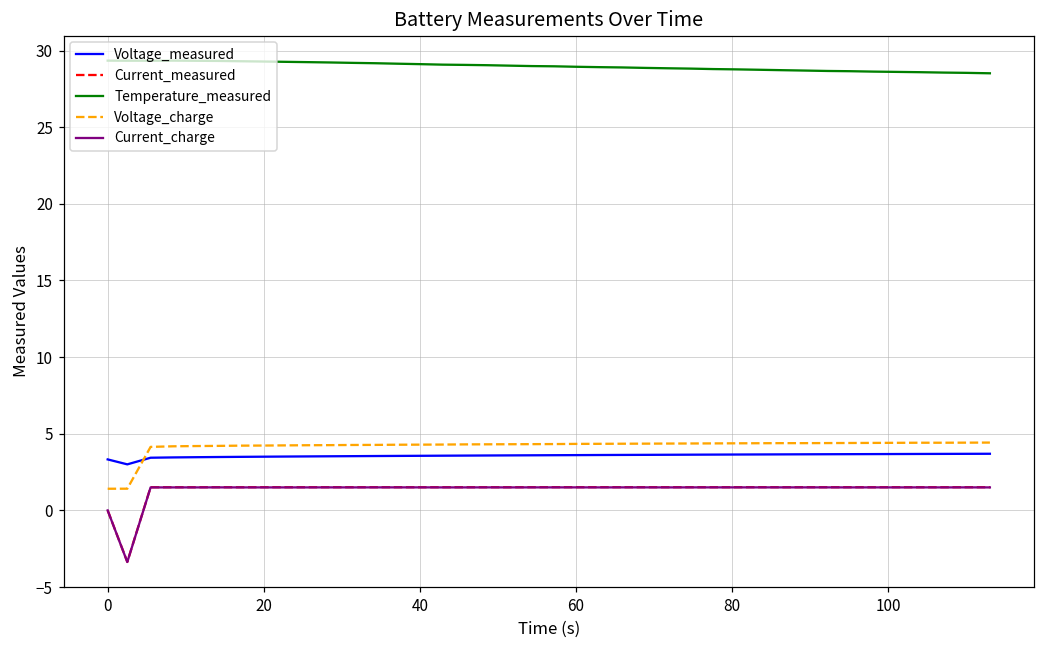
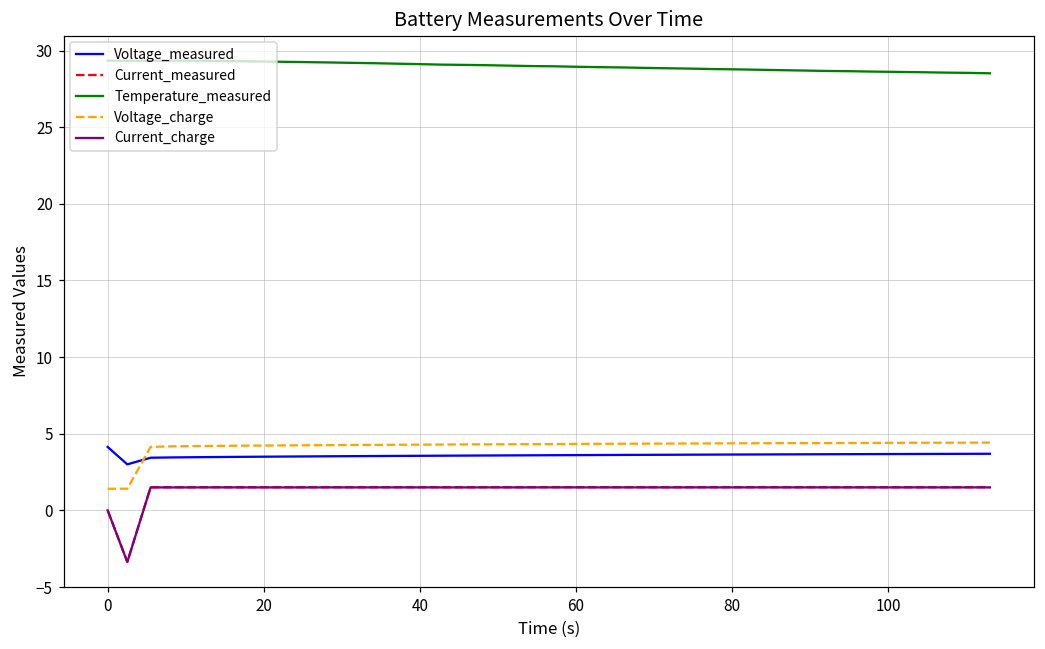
  {
    "Voltage_measured": {
-     "0": 3.3
+     "0": 4.1
    },
    "Current_charge": {
      "0": 0.0
    },
    "Voltage_charge": {
      "0": 1.4
    }
  }
